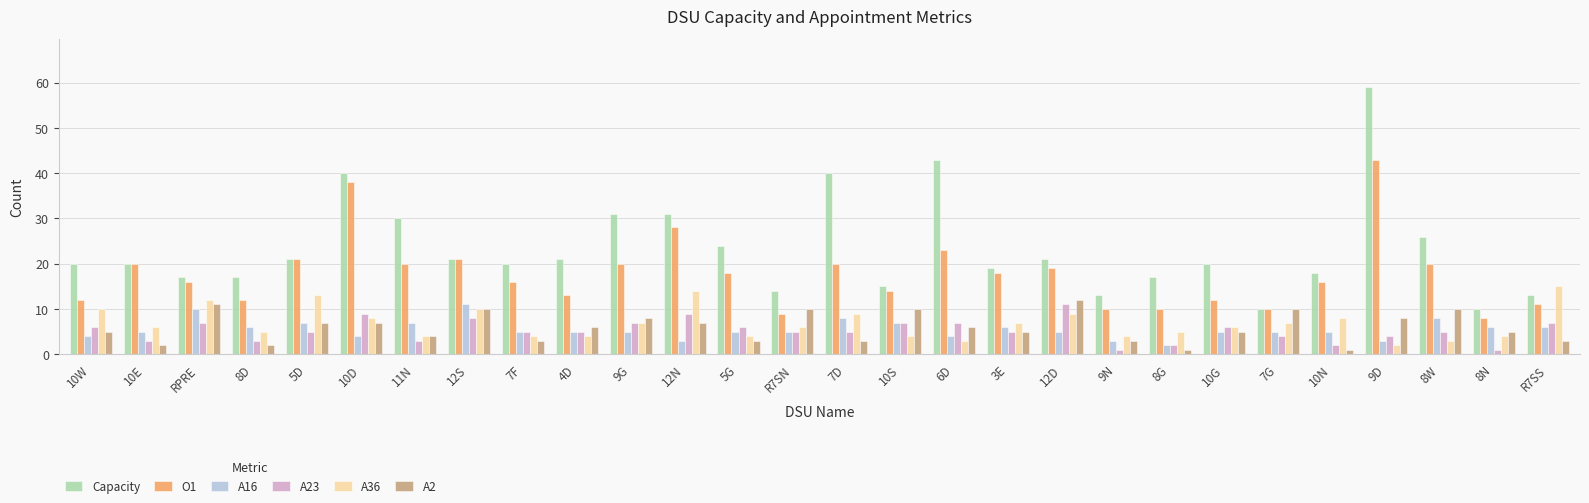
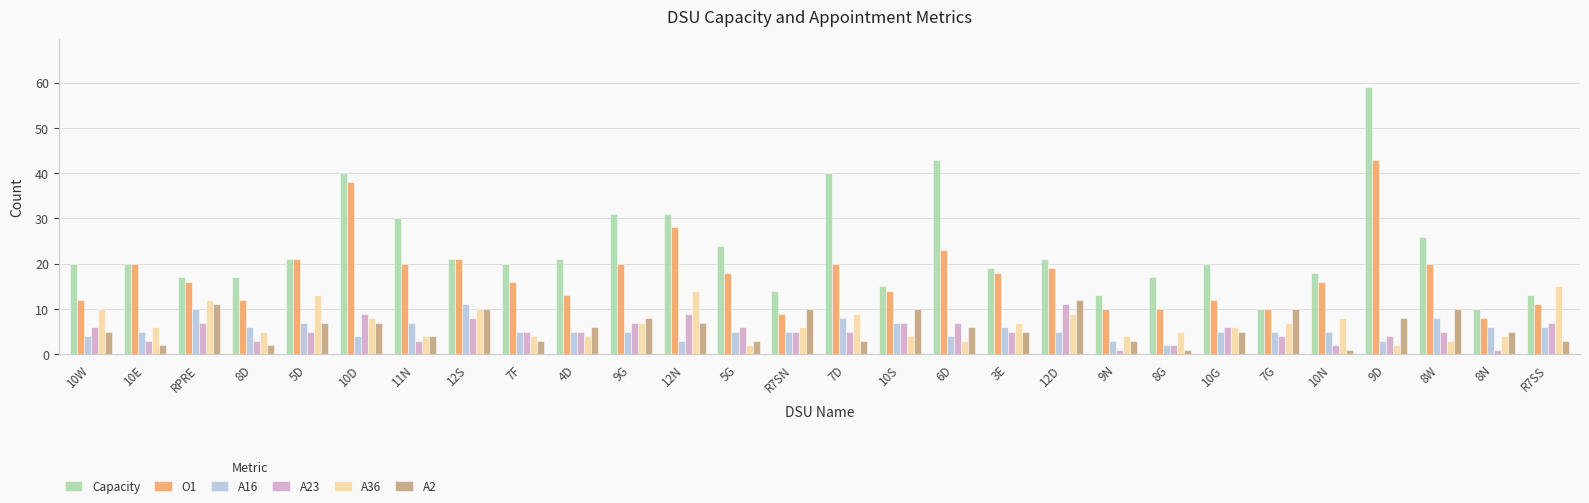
  {
    "A36": {
      "10W": 10,
      "10E": 6,
      "RPRE": 12,
      "8D": 5,
      "5D": 13,
      "10D": 8,
      "11N": 4,
      "12S": 10,
      "7F": 4,
      "4D": 4,
      "9G": 7,
      "12N": 14,
-     "5G": 4,
+     "5G": 2,
      "R7SN": 6,
      "7D": 9,
      "10S": 4,
      "6D": 3,
      "3E": 7,
      "12D": 9,
      "9N": 4,
      "8G": 5,
      "10G": 6,
      "7G": 7,
      "10N": 8,
      "9D": 2,
      "8W": 3,
      "8N": 4,
      "R7SS": 15
    }
  }
